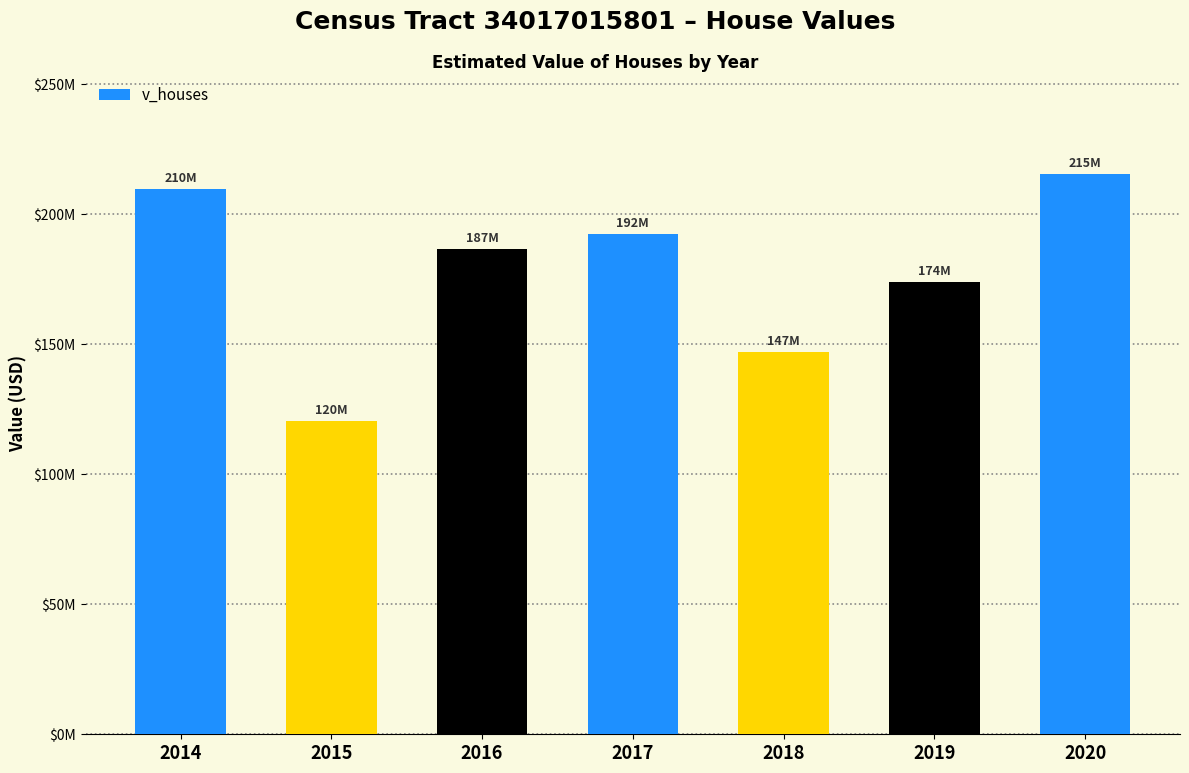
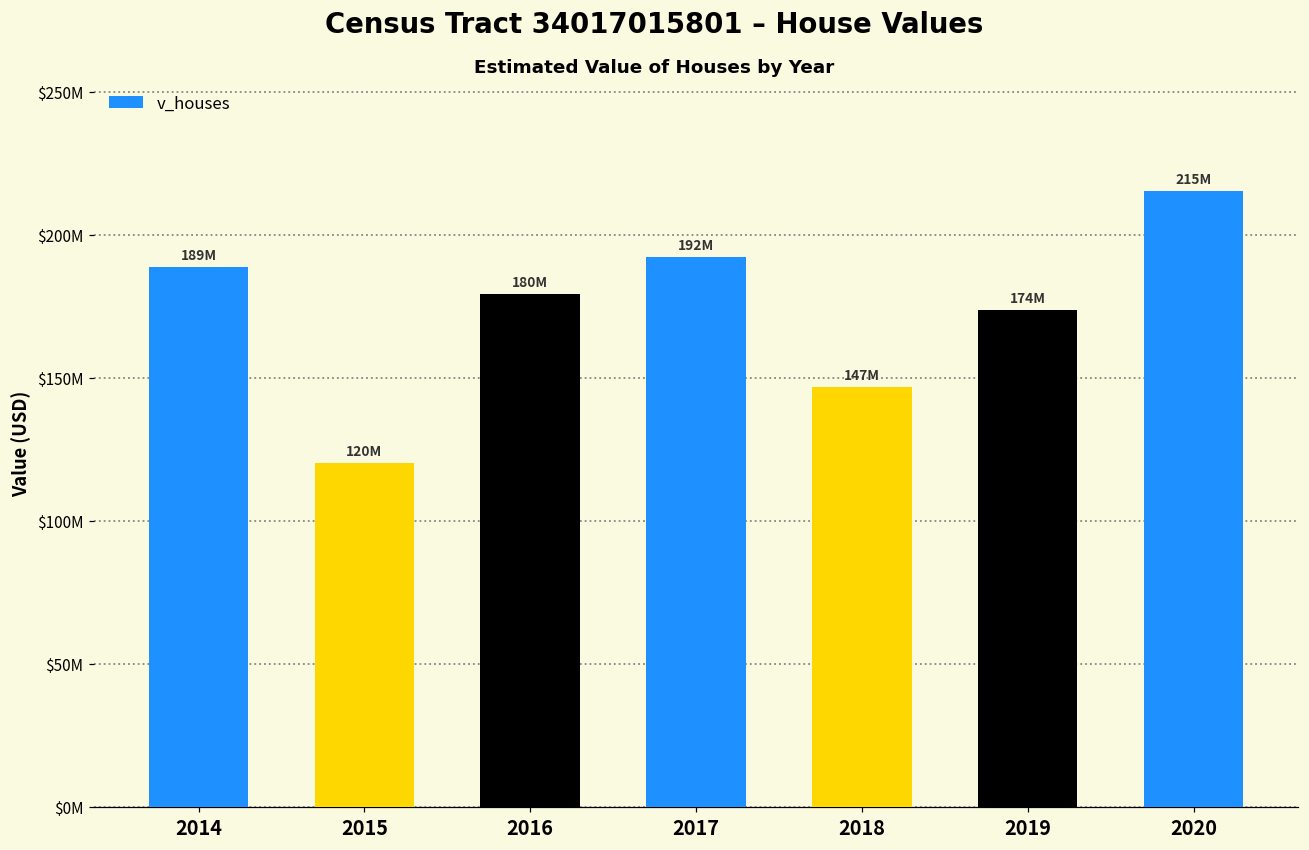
  {
-   "2014": "210M",
+   "2014": "189M",
    "2015": "120M",
-   "2016": "187M",
+   "2016": "180M",
    "2017": "192M",
    "2018": "147M",
    "2019": "174M",
    "2020": "215M"
  }
